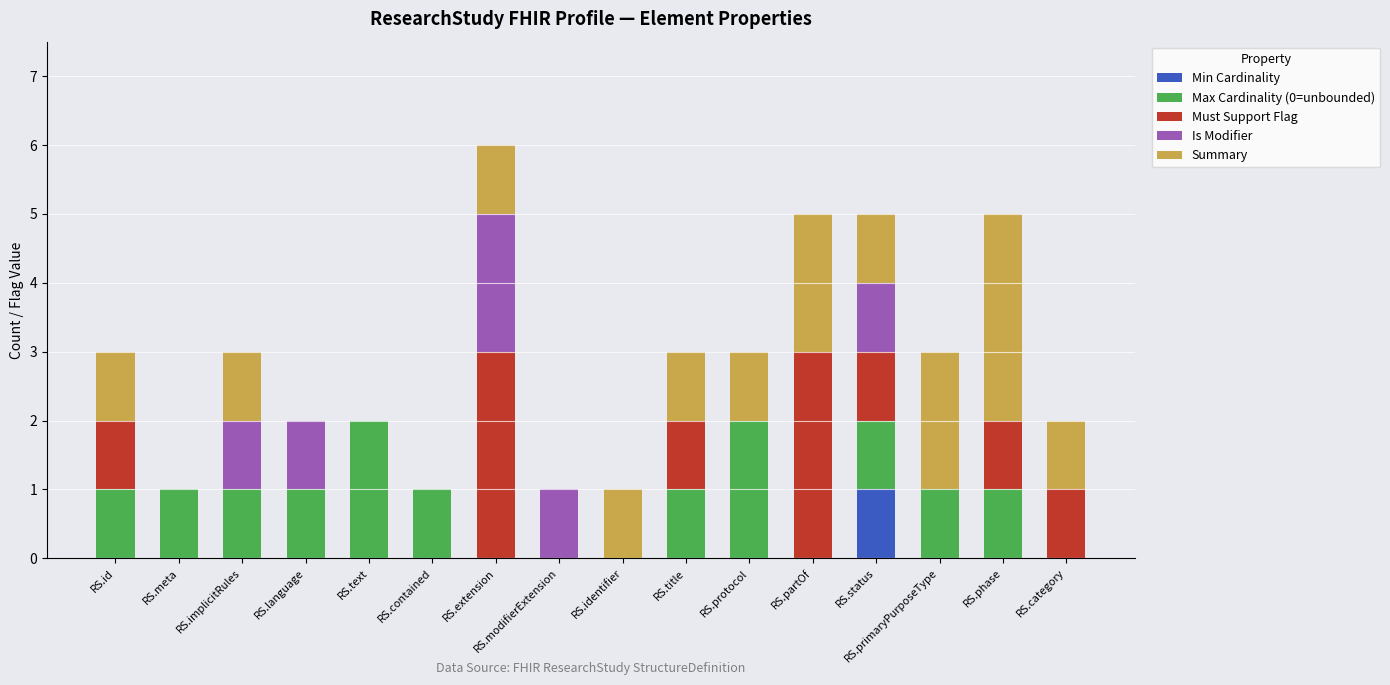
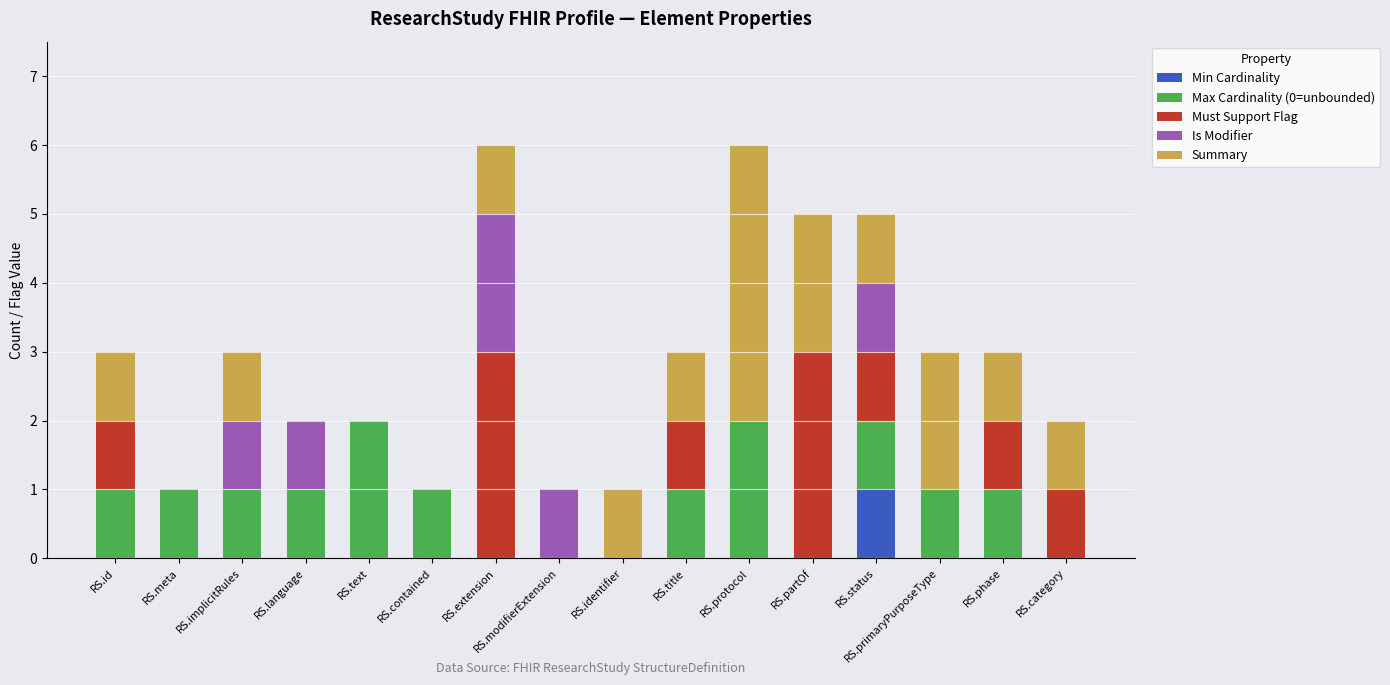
  {
    "Min Cardinality": {
      "RS.id": 0,
      "RS.meta": 0,
      "RS.implicitRules": 0,
      "RS.language": 0,
      "RS.text": 0,
      "RS.contained": 0,
      "RS.extension": 0,
      "RS.modifierExtension": 0,
      "RS.identifier": 0,
      "RS.title": 0,
      "RS.protocol": 0,
      "RS.partOf": 0,
      "RS.status": 1,
      "RS.primaryPurposeType": 0,
      "RS.phase": 0,
      "RS.category": 0
    },
    "Is Modifier": {
      "RS.id": 0,
      "RS.meta": 0,
      "RS.implicitRules": 1,
      "RS.language": 1,
      "RS.text": 0,
      "RS.contained": 0,
      "RS.extension": 2,
      "RS.modifierExtension": 1,
      "RS.identifier": 0,
      "RS.title": 0,
      "RS.protocol": 0,
      "RS.partOf": 0,
      "RS.status": 1,
      "RS.primaryPurposeType": 0,
      "RS.phase": 0,
      "RS.category": 0
    },
    "Summary": {
      "RS.id": 1,
      "RS.meta": 0,
      "RS.implicitRules": 1,
      "RS.language": 0,
      "RS.text": 0,
      "RS.contained": 0,
      "RS.extension": 1,
      "RS.modifierExtension": 0,
      "RS.identifier": 1,
      "RS.title": 1,
-     "RS.protocol": 1,
+     "RS.protocol": 4,
      "RS.partOf": 2,
      "RS.status": 1,
      "RS.primaryPurposeType": 2,
-     "RS.phase": 3,
+     "RS.phase": 1,
      "RS.category": 1
    }
  }
